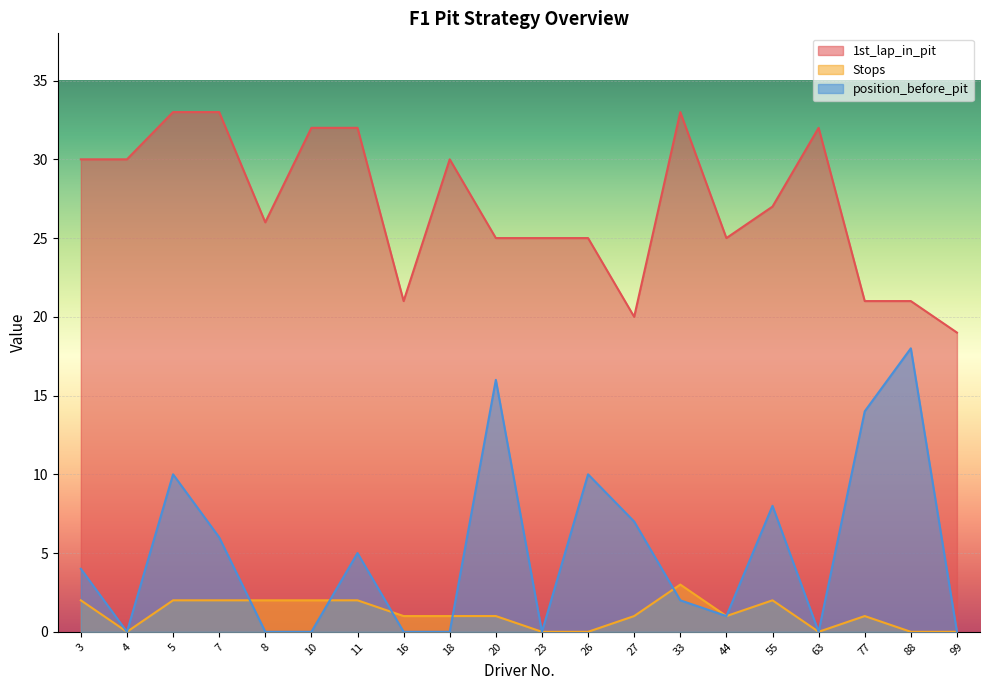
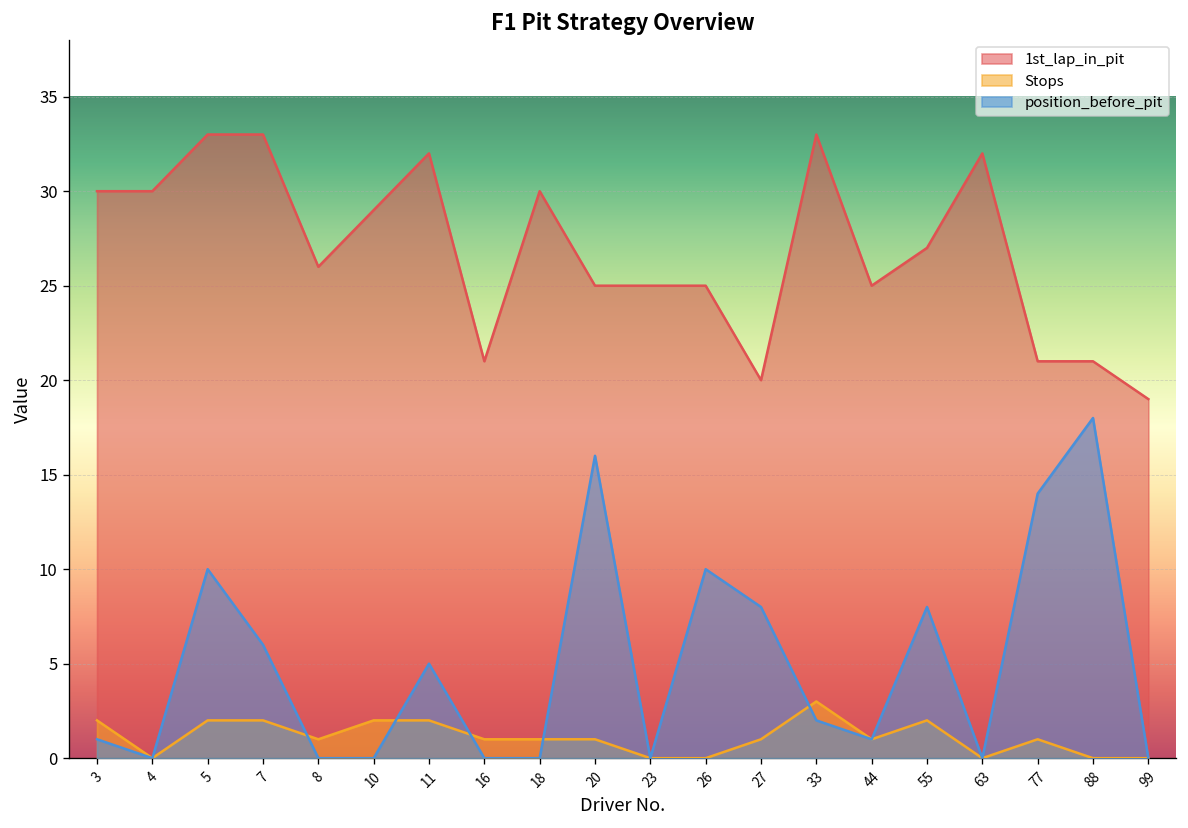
  {
    "1st_lap_in_pit": {
      "3": 30,
      "4": 30,
      "5": 33,
      "7": 33,
      "8": 26,
-     "10": 32,
+     "10": 29,
      "11": 32,
      "16": 21,
      "18": 30,
      "20": 25,
      "23": 25,
      "26": 25,
      "27": 20,
      "33": 33,
      "44": 25,
      "55": 27,
      "63": 32,
      "77": 21,
      "88": 21,
      "99": 19
    },
    "Stops": {
      "3": 2,
      "5": 2,
      "7": 2,
-     "8": 2,
+     "8": 1,
      "10": 2,
      "11": 2,
      "16": 1,
      "18": 1,
      "20": 1,
      "26": 0,
      "27": 1,
      "33": 3,
      "55": 2,
      "77": 1,
      "88": 0
    },
    "position_before_pit": {
-     "3": 4,
+     "3": 1,
      "5": 10,
      "7": 6,
      "8": 0,
      "10": 0,
      "11": 5,
      "16": 0,
      "18": 0,
      "20": 16,
      "26": 10,
-     "27": 7,
+     "27": 8,
      "33": 2,
      "55": 8,
      "77": 14,
      "88": 18
    }
  }
